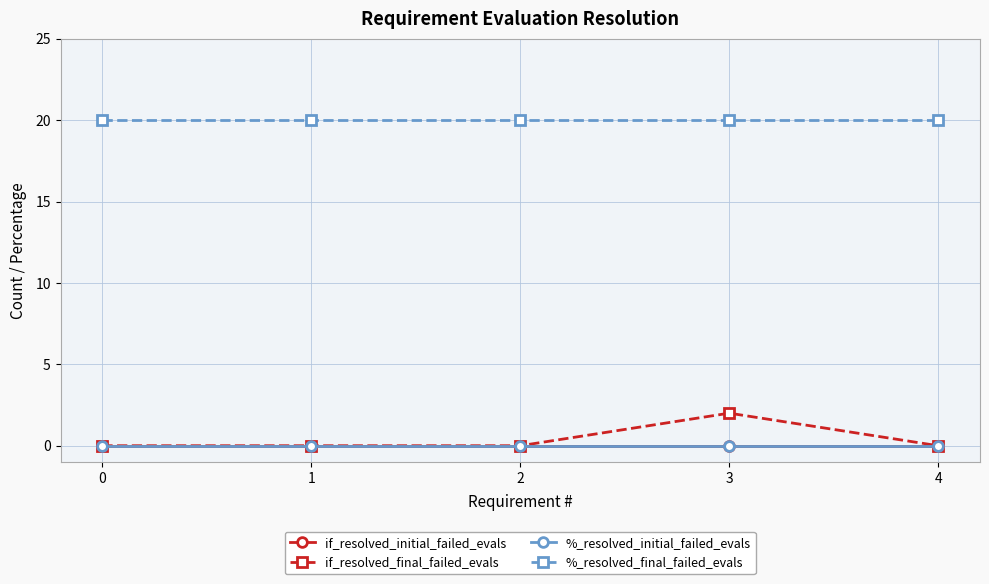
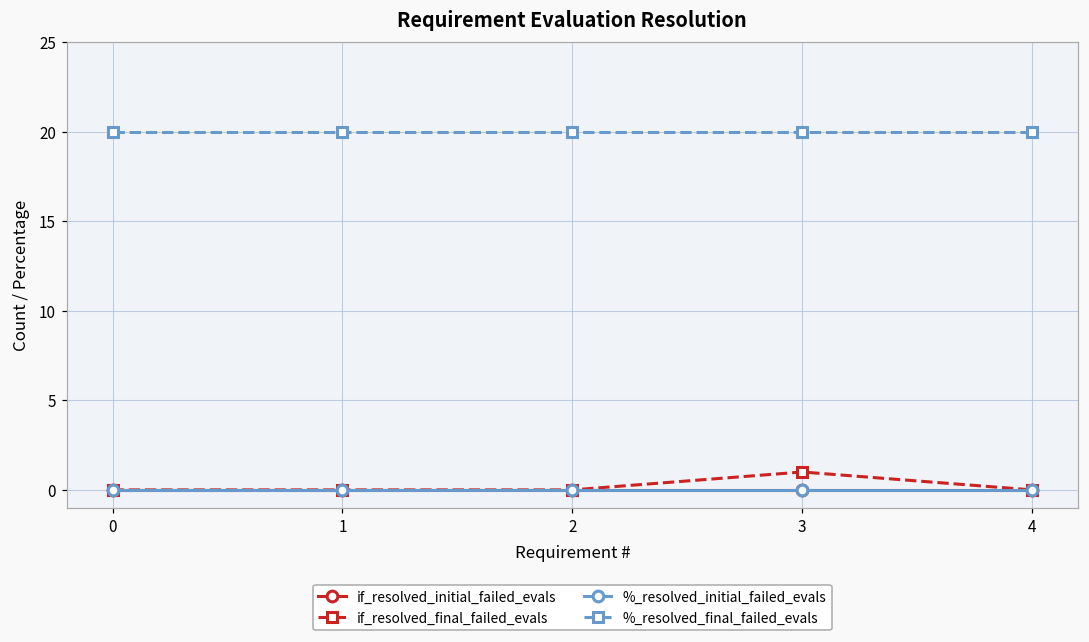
  {
    "if_resolved_final_failed_evals": {
-     "3": 2
+     "3": 1
    }
  }
